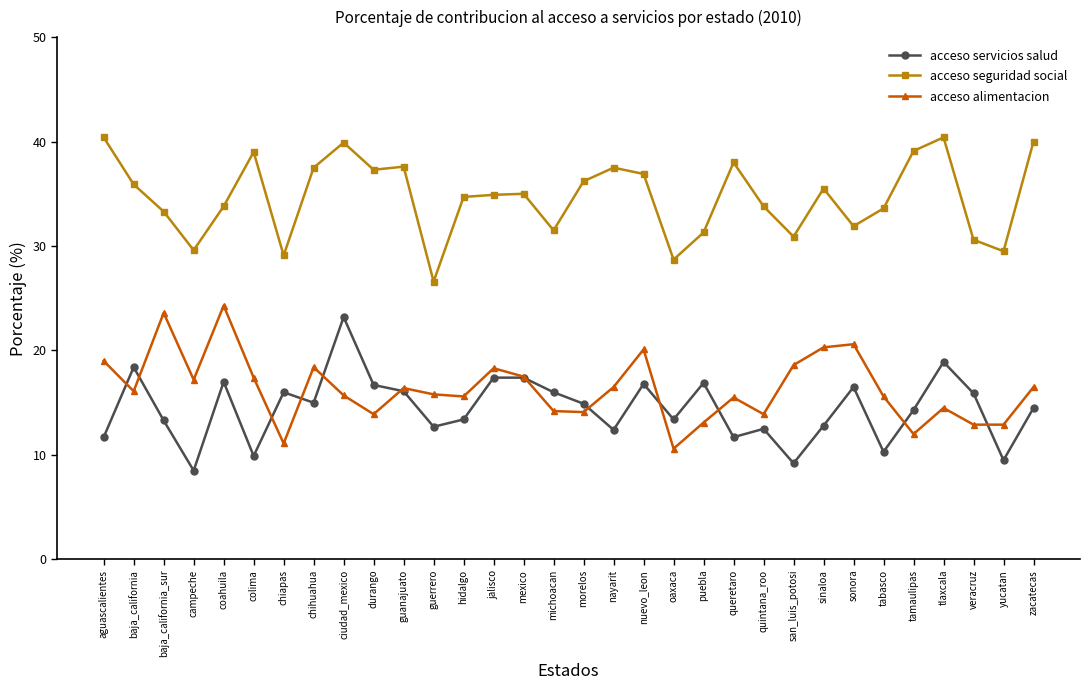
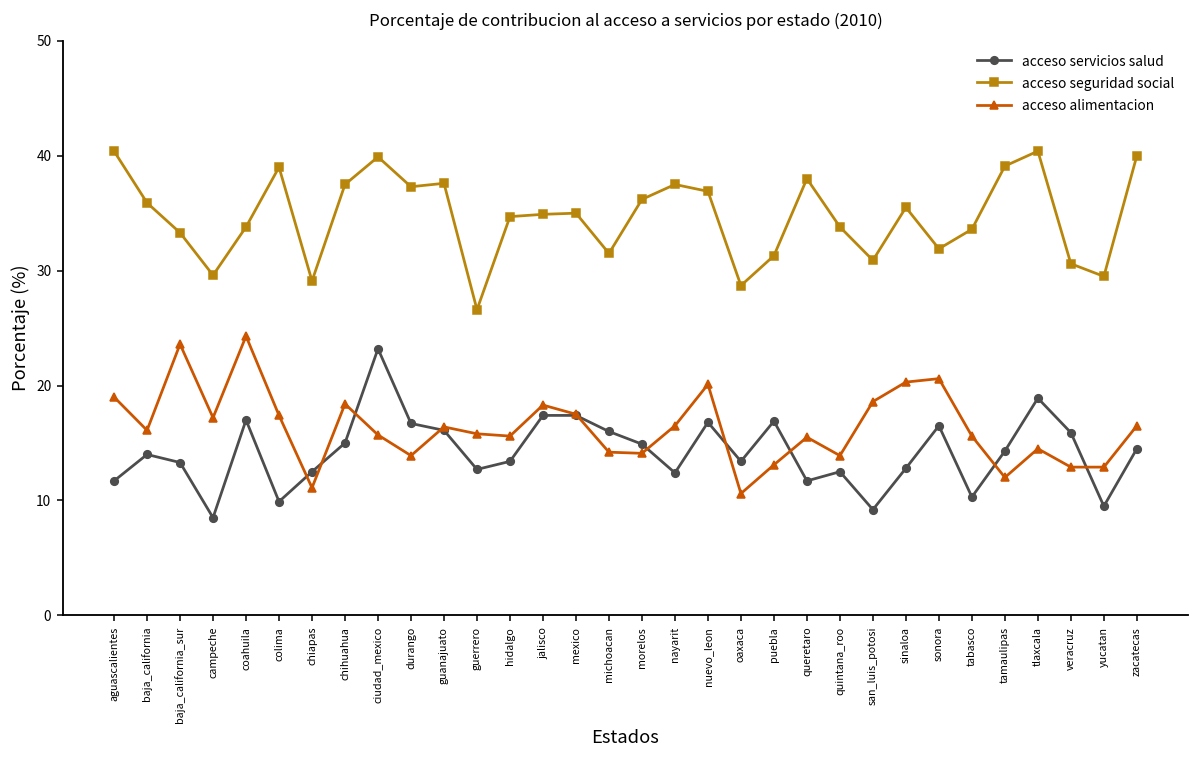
  {
    "acceso servicios salud": {
      "aguascalientes": 11.7,
-     "baja_california": 18.4,
+     "baja_california": 14.0,
      "baja_california_sur": 13.3,
      "campeche": 8.5,
      "coahuila": 17.0,
      "colima": 9.9,
-     "chiapas": 16.0,
+     "chiapas": 12.5,
      "chihuahua": 15.0,
      "ciudad_mexico": 23.2,
      "durango": 16.7,
      "guanajuato": 16.1,
      "guerrero": 12.7,
      "hidalgo": 13.4,
      "jalisco": 17.4,
      "michoacan": 16.0,
      "morelos": 14.9,
      "nayarit": 12.4,
      "nuevo_leon": 16.8,
      "oaxaca": 13.4,
      "puebla": 16.9,
      "queretaro": 11.7,
      "quintana_roo": 12.5,
      "san_luis_potosi": 9.2,
      "sinaloa": 12.8,
      "sonora": 16.5,
      "tabasco": 10.3,
      "tamaulipas": 14.3,
      "tlaxcala": 18.9,
      "veracruz": 15.9,
      "yucatan": 9.5,
      "zacatecas": 14.5
    }
  }
